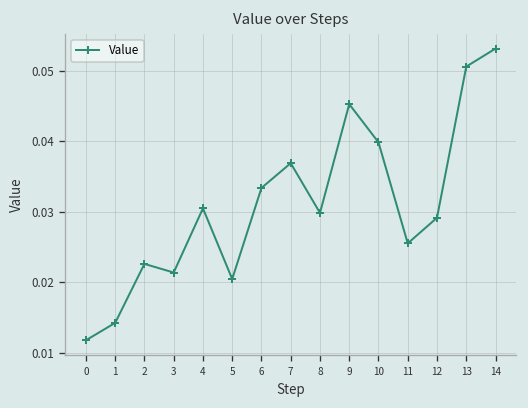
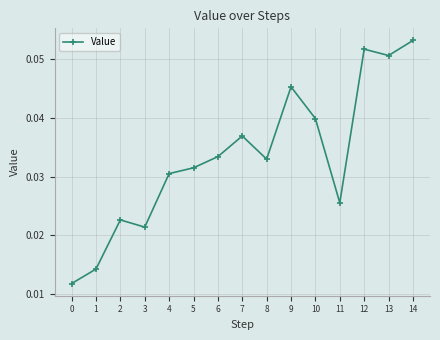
  {
    "0": 0.012,
    "1": 0.014,
    "2": 0.023,
    "3": 0.021,
    "4": 0.031,
-   "5": 0.020,
+   "5": 0.031,
    "6": 0.033,
    "7": 0.037,
-   "8": 0.030,
+   "8": 0.033,
    "9": 0.045,
    "10": 0.040,
    "11": 0.026,
-   "12": 0.029,
+   "12": 0.052,
    "13": 0.051,
    "14": 0.053
  }
